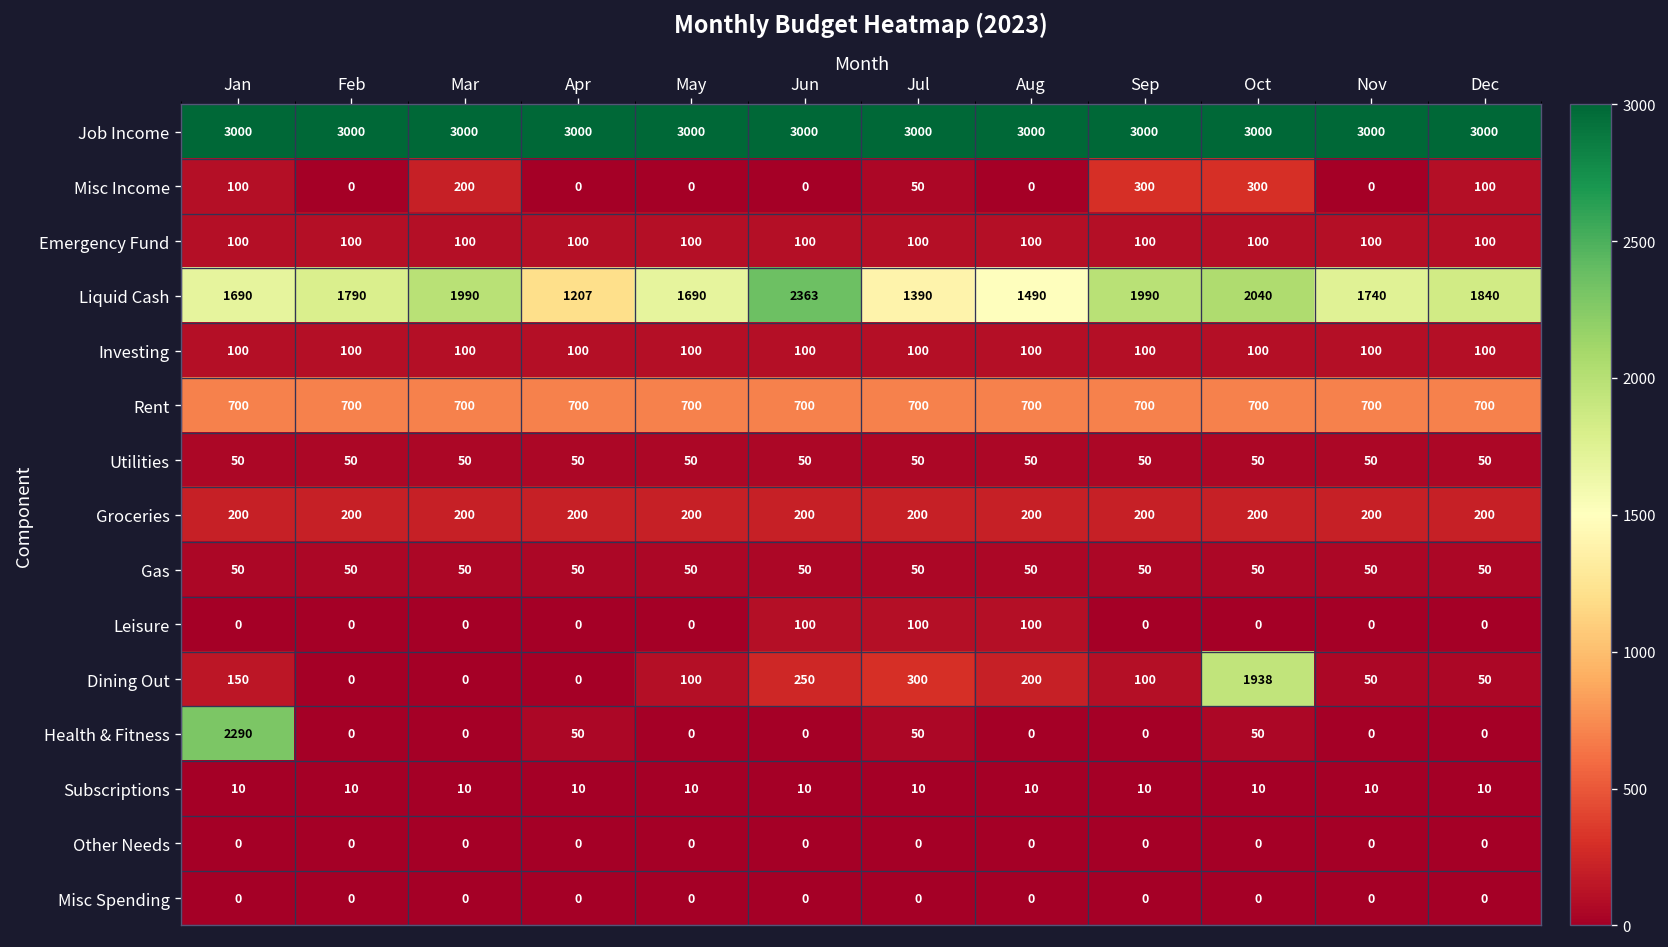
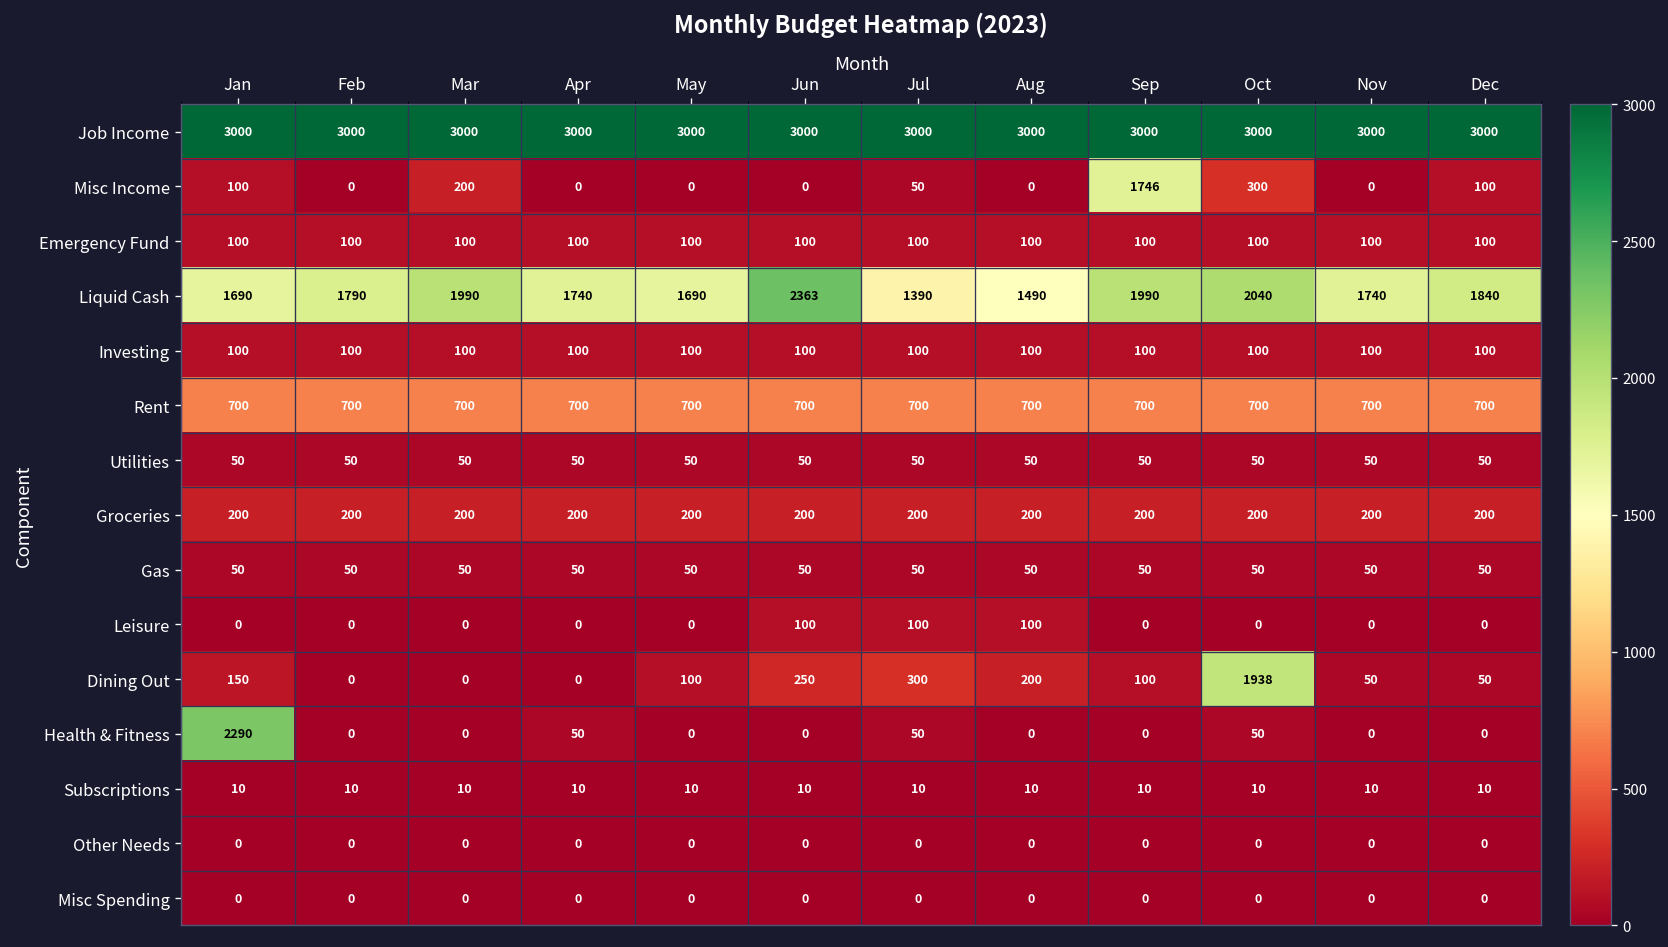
  {
    "Job Income": {
      "Jan": 3000,
      "Feb": 3000,
      "Mar": 3000,
      "Apr": 3000,
      "May": 3000,
      "Jun": 3000,
      "Jul": 3000,
      "Aug": 3000,
      "Sep": 3000,
      "Oct": 3000,
      "Nov": 3000,
      "Dec": 3000
    },
    "Misc Income": {
      "Jan": 100,
      "Feb": 0,
      "Mar": 200,
      "Apr": 0,
      "May": 0,
      "Jun": 0,
      "Jul": 50,
      "Aug": 0,
-     "Sep": 300,
+     "Sep": 1746,
      "Oct": 300,
      "Nov": 0,
      "Dec": 100
    },
    "Emergency Fund": {
      "Jan": 100,
      "Feb": 100,
      "Mar": 100,
      "Apr": 100,
      "May": 100,
      "Jun": 100,
      "Jul": 100,
      "Aug": 100,
      "Sep": 100,
      "Oct": 100,
      "Nov": 100,
      "Dec": 100
    },
    "Liquid Cash": {
      "Jan": 1690,
      "Feb": 1790,
      "Mar": 1990,
-     "Apr": 1207,
+     "Apr": 1740,
      "May": 1690,
      "Jun": 2363,
      "Jul": 1390,
      "Aug": 1490,
      "Sep": 1990,
      "Oct": 2040,
      "Nov": 1740,
      "Dec": 1840
    },
    "Investing": {
      "Jan": 100,
      "Feb": 100,
      "Mar": 100,
      "Apr": 100,
      "May": 100,
      "Jun": 100,
      "Jul": 100,
      "Aug": 100,
      "Sep": 100,
      "Oct": 100,
      "Nov": 100,
      "Dec": 100
    },
    "Rent": {
      "Jan": 700,
      "Feb": 700,
      "Mar": 700,
      "Apr": 700,
      "May": 700,
      "Jun": 700,
      "Jul": 700,
      "Aug": 700,
      "Sep": 700,
      "Oct": 700,
      "Nov": 700,
      "Dec": 700
    },
    "Utilities": {
      "Jan": 50,
      "Feb": 50,
      "Mar": 50,
      "Apr": 50,
      "May": 50,
      "Jun": 50,
      "Jul": 50,
      "Aug": 50,
      "Sep": 50,
      "Oct": 50,
      "Nov": 50,
      "Dec": 50
    },
    "Groceries": {
      "Jan": 200,
      "Feb": 200,
      "Mar": 200,
      "Apr": 200,
      "May": 200,
      "Jun": 200,
      "Jul": 200,
      "Aug": 200,
      "Sep": 200,
      "Oct": 200,
      "Nov": 200,
      "Dec": 200
    },
    "Gas": {
      "Jan": 50,
      "Feb": 50,
      "Mar": 50,
      "Apr": 50,
      "May": 50,
      "Jun": 50,
      "Jul": 50,
      "Aug": 50,
      "Sep": 50,
      "Oct": 50,
      "Nov": 50,
      "Dec": 50
    },
    "Leisure": {
      "Jan": 0,
      "Feb": 0,
      "Mar": 0,
      "Apr": 0,
      "May": 0,
      "Jun": 100,
      "Jul": 100,
      "Aug": 100,
      "Sep": 0,
      "Oct": 0,
      "Nov": 0,
      "Dec": 0
    },
    "Dining Out": {
      "Jan": 150,
      "Feb": 0,
      "Mar": 0,
      "Apr": 0,
      "May": 100,
      "Jun": 250,
      "Jul": 300,
      "Aug": 200,
      "Sep": 100,
      "Oct": 1938,
      "Nov": 50,
      "Dec": 50
    },
    "Health & Fitness": {
      "Jan": 2290,
      "Feb": 0,
      "Mar": 0,
      "Apr": 50,
      "May": 0,
      "Jun": 0,
      "Jul": 50,
      "Aug": 0,
      "Sep": 0,
      "Oct": 50,
      "Nov": 0,
      "Dec": 0
    },
    "Subscriptions": {
      "Jan": 10,
      "Feb": 10,
      "Mar": 10,
      "Apr": 10,
      "May": 10,
      "Jun": 10,
      "Jul": 10,
      "Aug": 10,
      "Sep": 10,
      "Oct": 10,
      "Nov": 10,
      "Dec": 10
    },
    "Other Needs": {
      "Jan": 0,
      "Feb": 0,
      "Mar": 0,
      "Apr": 0,
      "May": 0,
      "Jun": 0,
      "Jul": 0,
      "Aug": 0,
      "Sep": 0,
      "Oct": 0,
      "Nov": 0,
      "Dec": 0
    },
    "Misc Spending": {
      "Jan": 0,
      "Feb": 0,
      "Mar": 0,
      "Apr": 0,
      "May": 0,
      "Jun": 0,
      "Jul": 0,
      "Aug": 0,
      "Sep": 0,
      "Oct": 0,
      "Nov": 0,
      "Dec": 0
    }
  }
